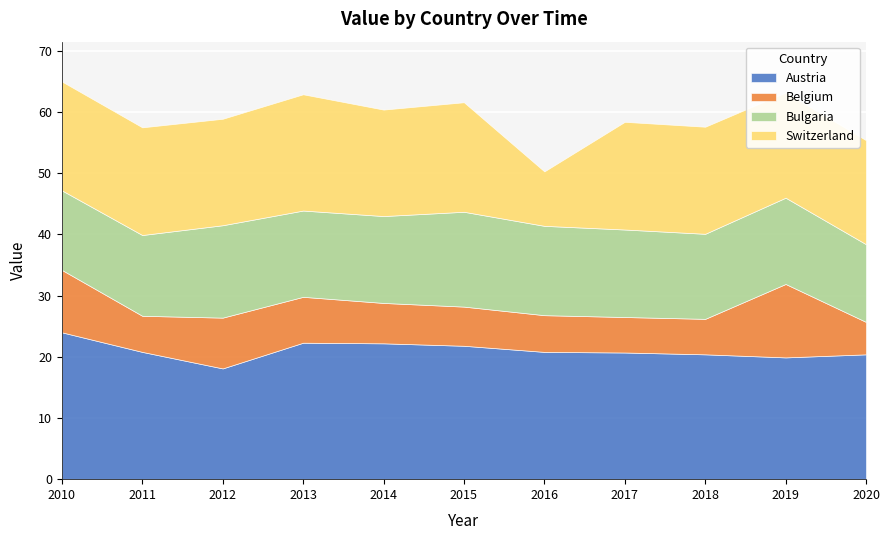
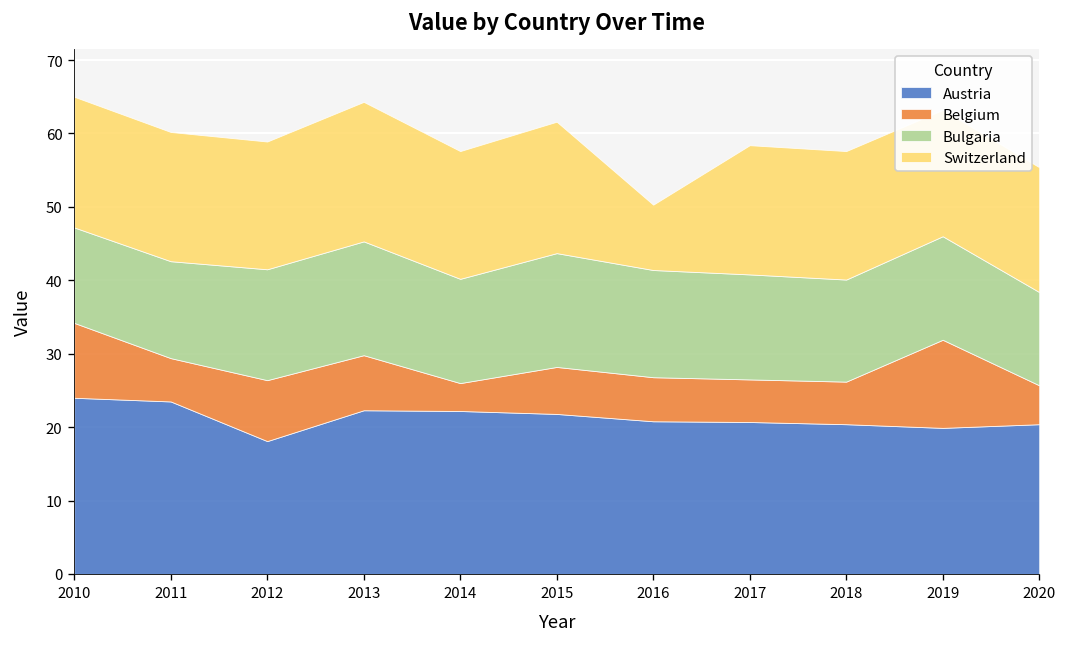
  {
    "Austria": {
      "2010": 24,
-     "2011": 21,
+     "2011": 24,
      "2012": 18,
      "2013": 22,
      "2014": 22,
      "2015": 22,
      "2016": 21,
      "2017": 21,
      "2018": 20,
      "2019": 20,
      "2020": 20
    },
    "Belgium": {
      "2010": 10,
      "2011": 6,
      "2012": 8,
      "2013": 8,
-     "2014": 7,
+     "2014": 4,
      "2015": 6,
      "2016": 6,
      "2017": 6,
      "2018": 6,
      "2019": 12,
      "2020": 5
    },
    "Bulgaria": {
      "2010": 13,
      "2011": 13,
      "2012": 15,
-     "2013": 14,
+     "2013": 15,
      "2014": 14,
      "2015": 16,
      "2016": 15,
      "2017": 14,
      "2018": 14,
      "2019": 14,
      "2020": 13
    },
    "Switzerland": {
      "2010": 18,
      "2011": 18,
      "2012": 17,
      "2013": 19,
      "2014": 17,
      "2015": 18,
      "2016": 9,
      "2017": 18,
      "2018": 18,
      "2020": 17
    }
  }
